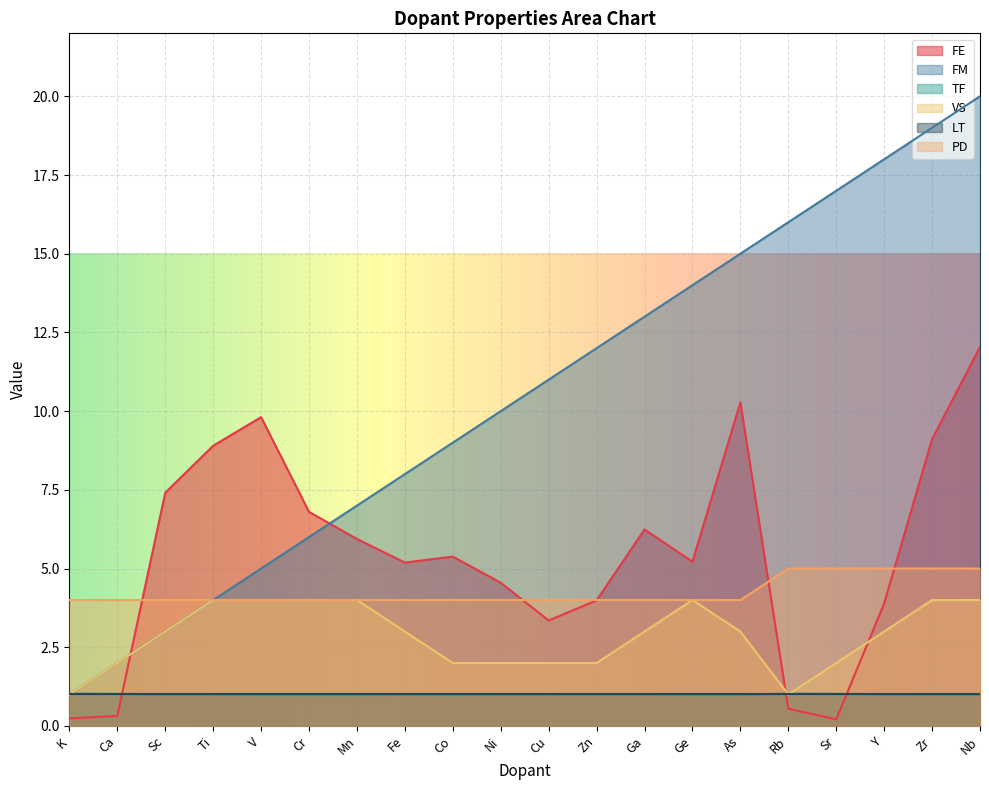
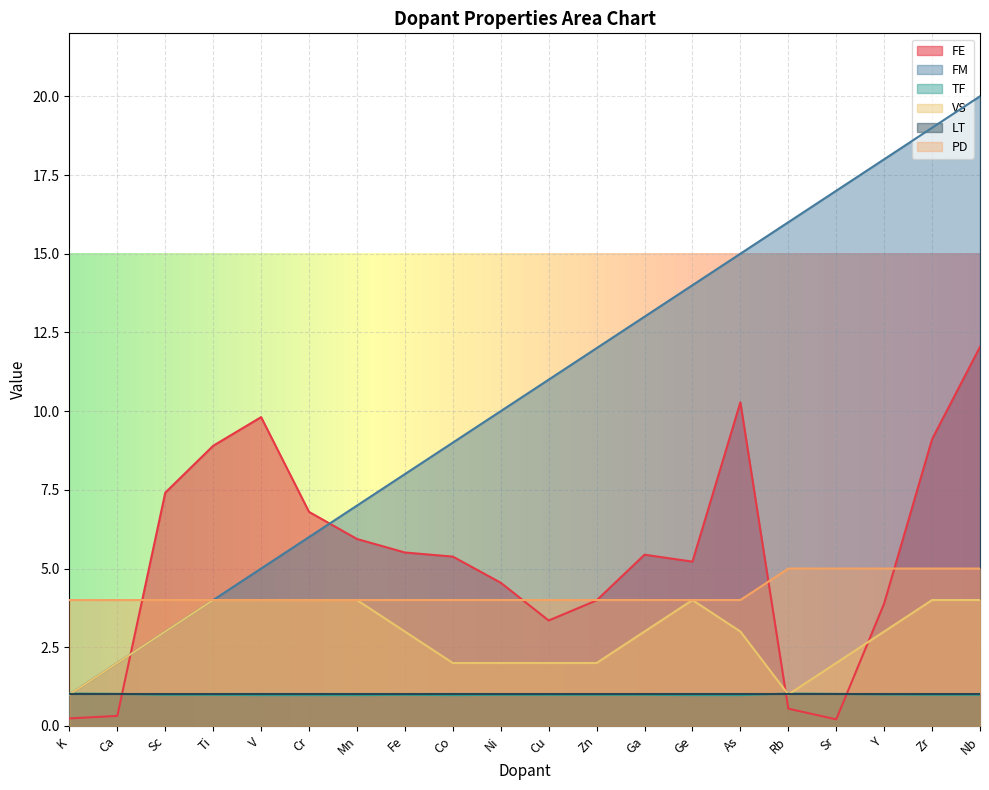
  {
    "FE": {
      "K": 0.2,
      "Ca": 0.3,
      "Sc": 7.4,
      "Ti": 8.9,
      "V": 9.8,
      "Cr": 6.8,
      "Mn": 5.9,
-     "Fe": 5.2,
+     "Fe": 5.5,
      "Co": 5.4,
      "Ni": 4.6,
      "Cu": 3.4,
-     "Ga": 6.2,
+     "Ga": 5.4,
      "Ge": 5.2,
      "As": 10.3,
      "Rb": 0.6,
      "Sr": 0.2,
      "Y": 3.9,
      "Zr": 9.1,
      "Nb": 12.0
    }
  }
